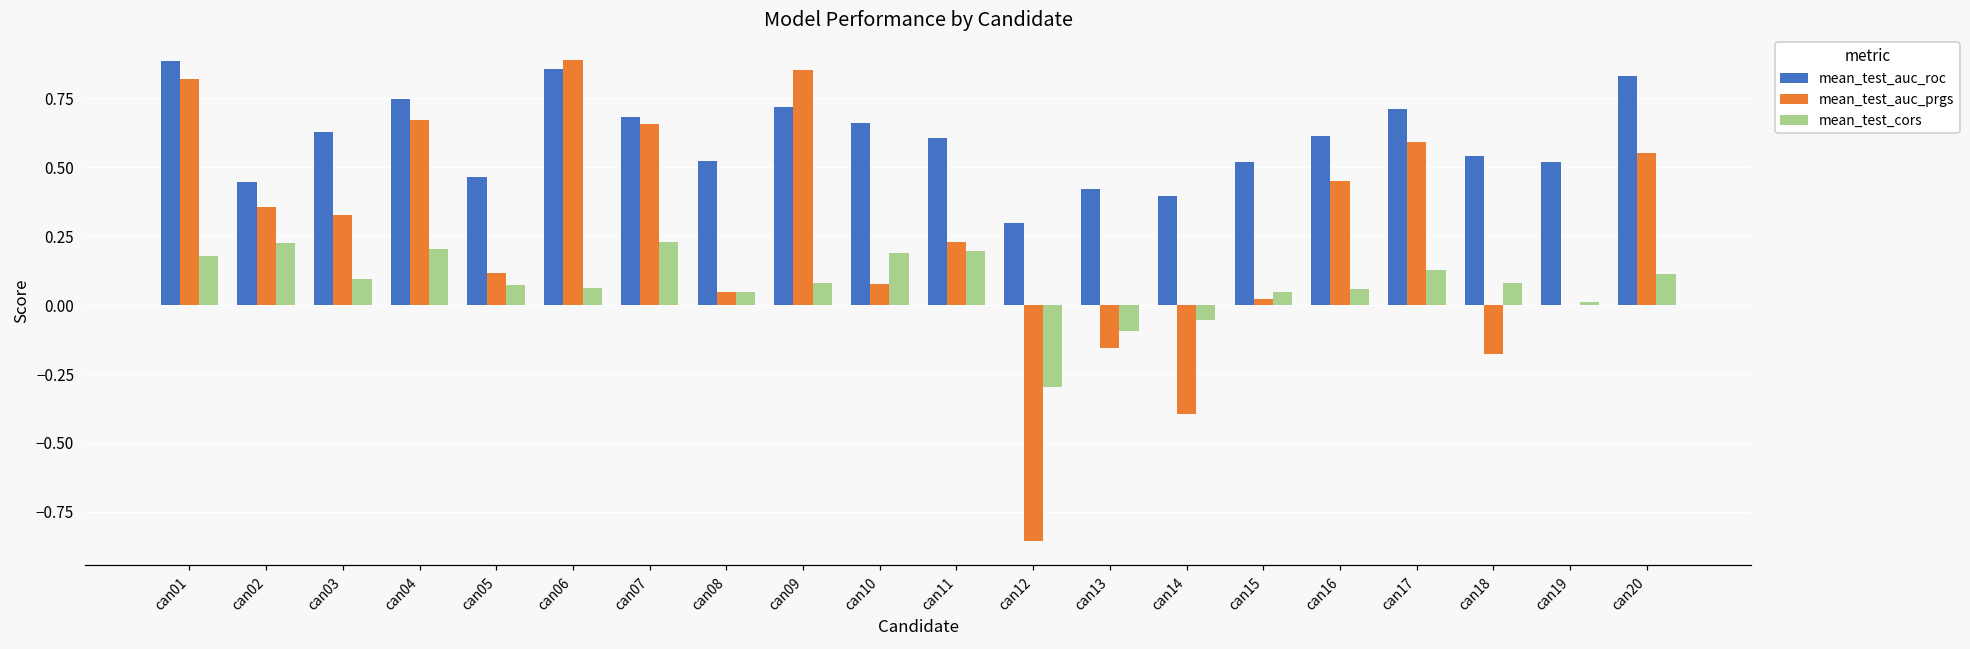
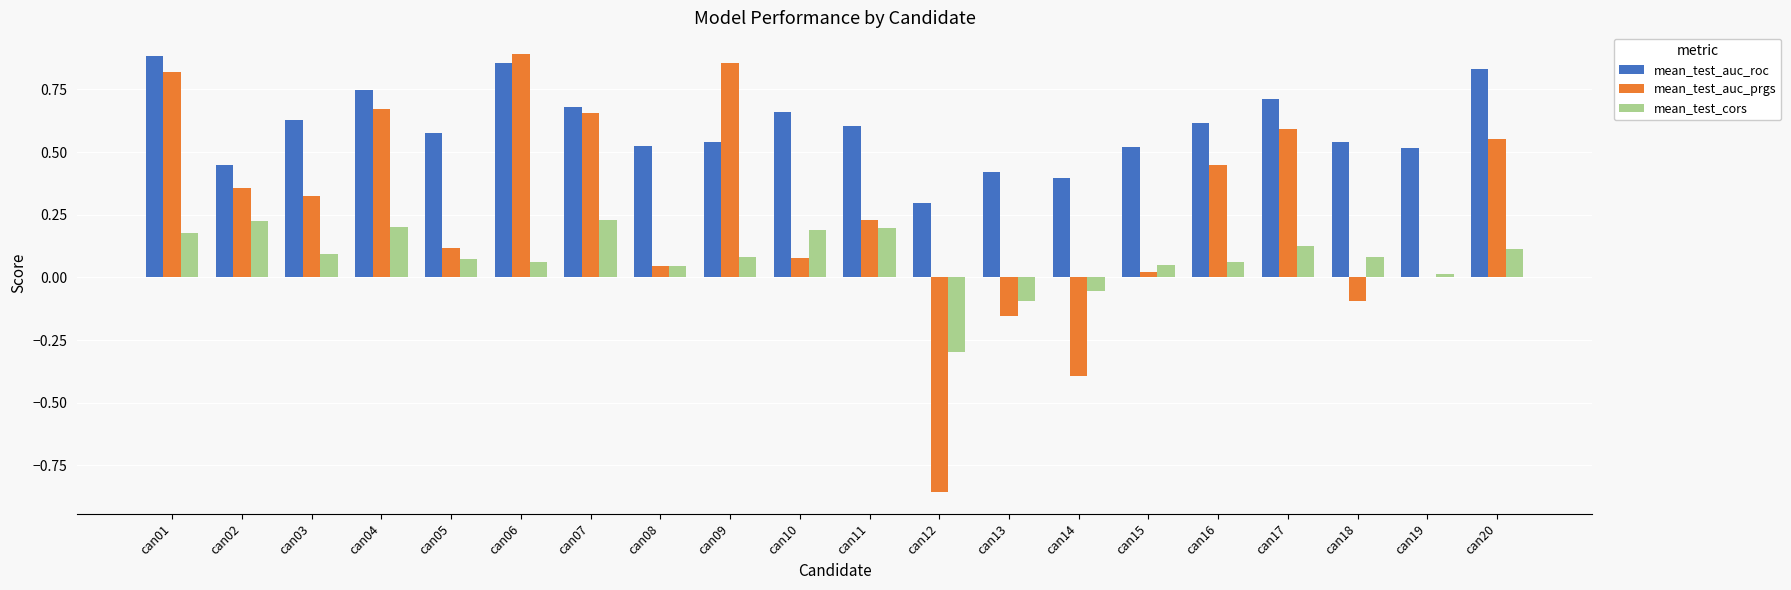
  {
    "mean_test_auc_roc": {
      "can01": 0.88,
      "can02": 0.45,
      "can03": 0.63,
      "can04": 0.75,
-     "can05": 0.46,
+     "can05": 0.58,
      "can06": 0.86,
      "can07": 0.68,
      "can08": 0.52,
-     "can09": 0.72,
+     "can09": 0.54,
      "can10": 0.66,
      "can11": 0.61,
      "can12": 0.30,
      "can13": 0.42,
      "can14": 0.40,
      "can15": 0.52,
      "can16": 0.61,
      "can17": 0.71,
      "can18": 0.54,
      "can19": 0.52,
      "can20": 0.83
    },
    "mean_test_auc_prgs": {
      "can01": 0.82,
      "can02": 0.36,
      "can03": 0.33,
      "can04": 0.67,
      "can05": 0.12,
      "can06": 0.89,
      "can07": 0.66,
      "can08": 0.05,
      "can09": 0.85,
      "can10": 0.08,
      "can11": 0.23,
      "can12": -0.86,
      "can13": -0.15,
      "can14": -0.39,
      "can15": 0.02,
      "can16": 0.45,
      "can17": 0.59,
-     "can18": -0.18,
+     "can18": -0.10,
      "can19": 0.00,
      "can20": 0.55
    },
    "mean_test_cors": {
      "can01": 0.18,
      "can02": 0.23,
      "can03": 0.09,
      "can04": 0.20,
      "can05": 0.07,
      "can06": 0.06,
      "can07": 0.23,
      "can08": 0.05,
      "can09": 0.08,
      "can10": 0.19,
      "can11": 0.20,
      "can12": -0.30,
      "can13": -0.09,
      "can14": -0.06,
      "can15": 0.05,
      "can16": 0.06,
      "can17": 0.13,
      "can18": 0.08,
      "can19": 0.01,
      "can20": 0.11
    }
  }
